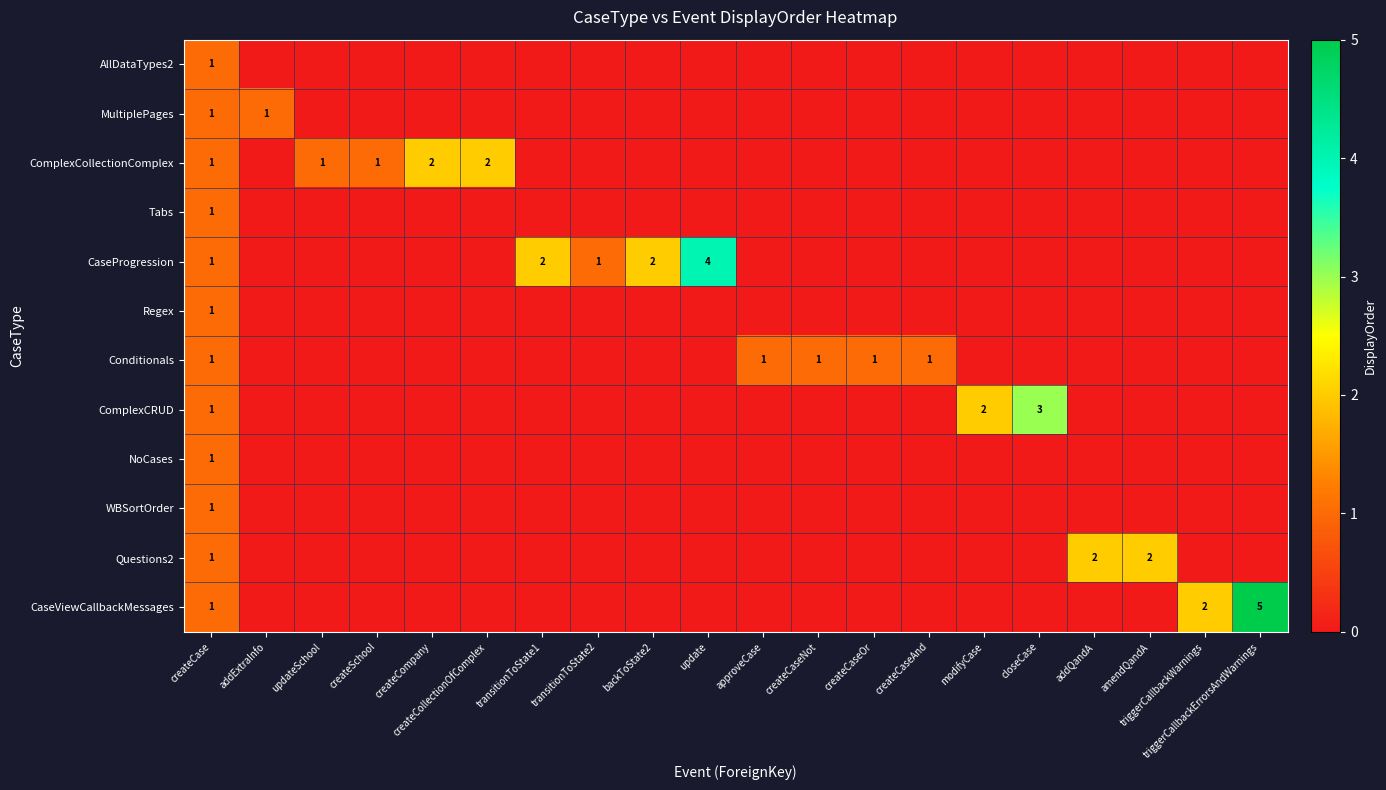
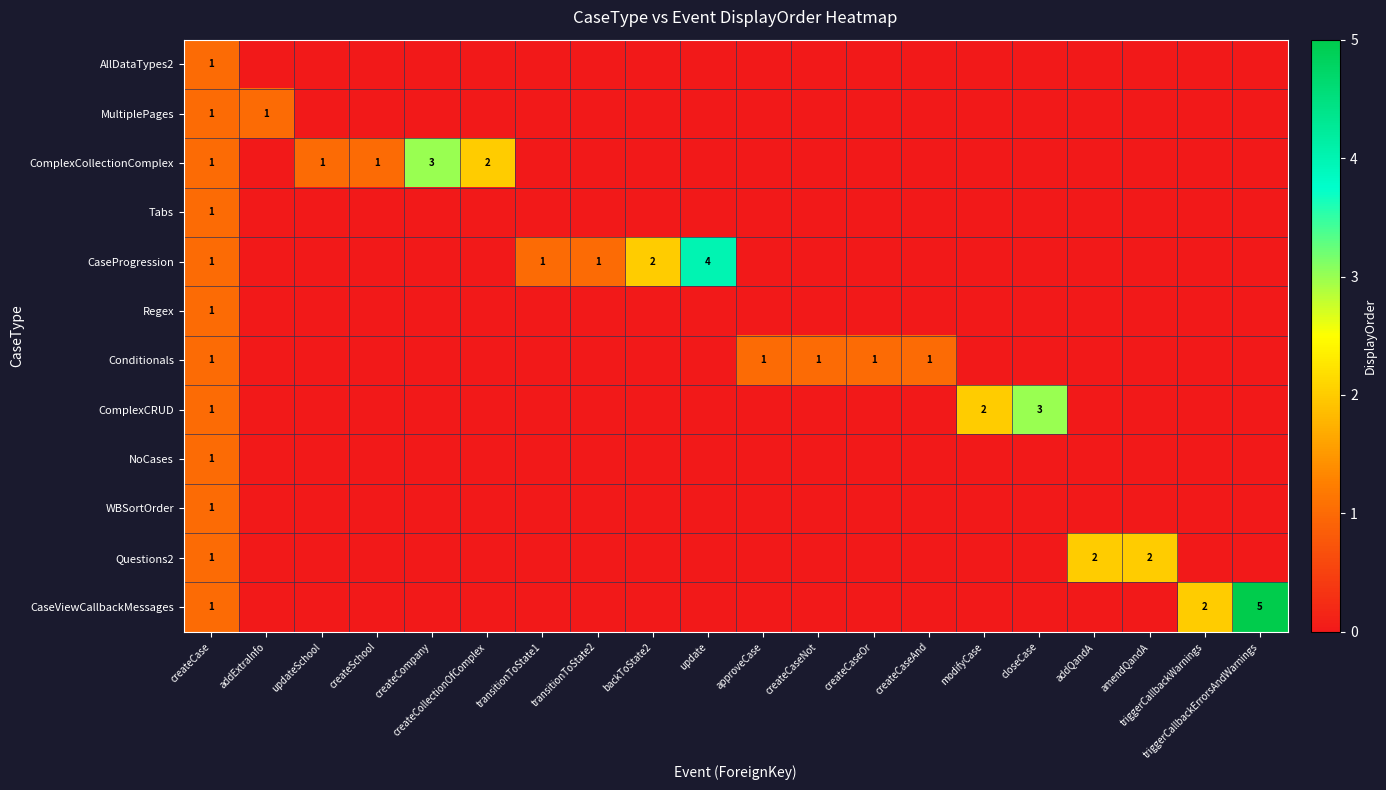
  {
    "AllDataTypes2": {
      "createCase": 1
    },
    "MultiplePages": {
      "createCase": 1,
      "addExtraInfo": 1
    },
    "ComplexCollectionComplex": {
      "createCase": 1,
      "updateSchool": 1,
      "createSchool": 1,
-     "createCompany": 2,
+     "createCompany": 3,
      "createCollectionOfComplex": 2
    },
    "Tabs": {
      "createCase": 1
    },
    "CaseProgression": {
      "createCase": 1,
-     "transitionToState1": 2,
+     "transitionToState1": 1,
      "transitionToState2": 1,
      "backToState2": 2,
      "update": 4
    },
    "Regex": {
      "createCase": 1
    },
    "Conditionals": {
      "createCase": 1,
      "approveCase": 1,
      "createCaseNot": 1,
      "createCaseOr": 1,
      "createCaseAnd": 1
    },
    "ComplexCRUD": {
      "createCase": 1,
      "modifyCase": 2,
      "closeCase": 3
    },
    "NoCases": {
      "createCase": 1
    },
    "WBSortOrder": {
      "createCase": 1
    },
    "Questions2": {
      "createCase": 1,
      "addQandA": 2,
      "amendQandA": 2
    },
    "CaseViewCallbackMessages": {
      "createCase": 1,
      "triggerCallbackWarnings": 2,
      "triggerCallbackErrorsAndWarnings": 5
    }
  }
